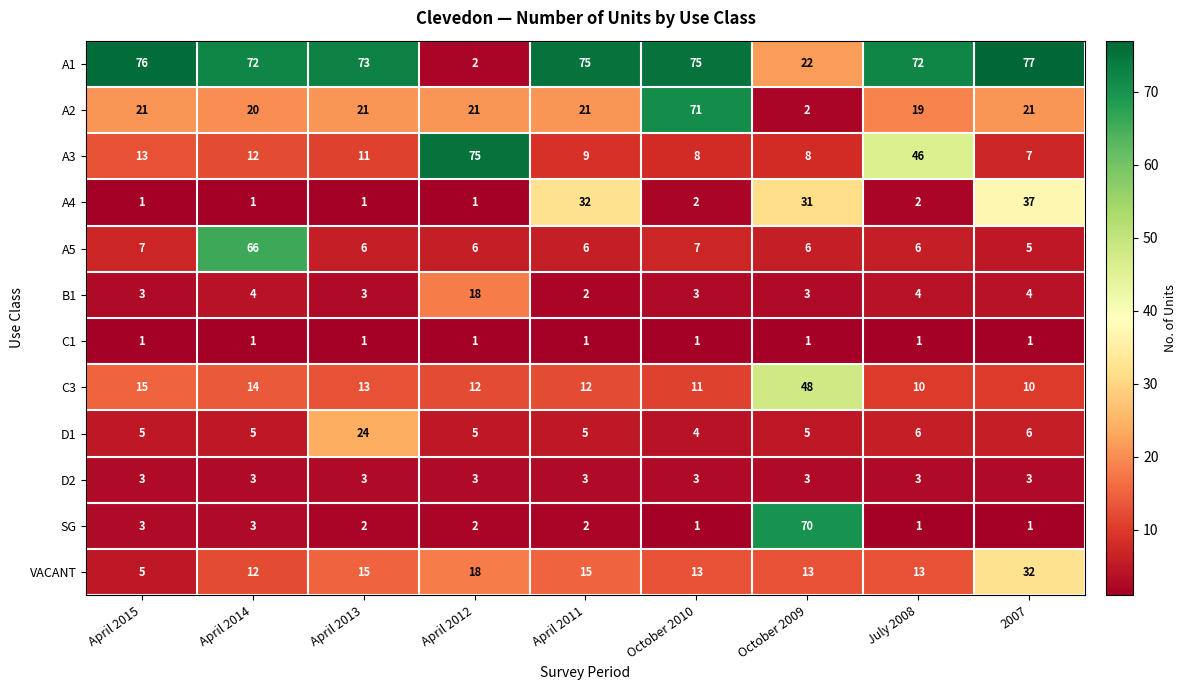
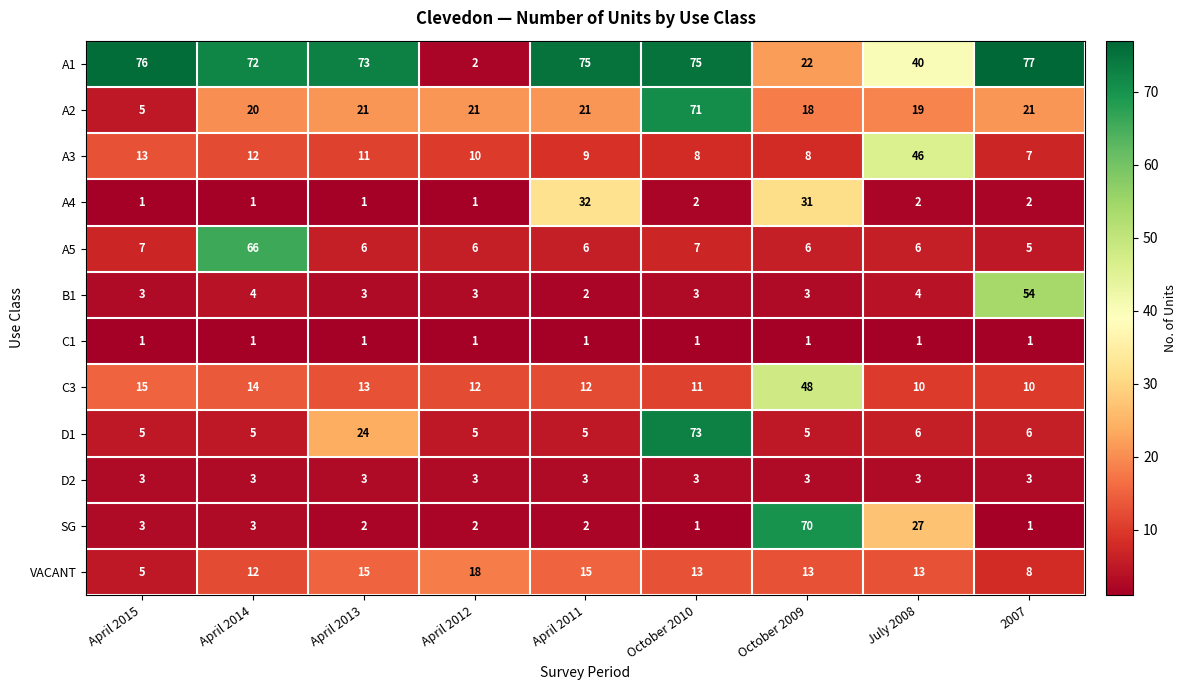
  {
    "A1": {
      "April 2015": 76,
      "April 2014": 72,
      "April 2013": 73,
      "April 2012": 2,
      "April 2011": 75,
      "October 2010": 75,
      "October 2009": 22,
-     "July 2008": 72,
+     "July 2008": 40,
      "2007": 77
    },
    "A2": {
-     "April 2015": 21,
+     "April 2015": 5,
      "April 2014": 20,
      "April 2013": 21,
      "April 2012": 21,
      "April 2011": 21,
      "October 2010": 71,
-     "October 2009": 2,
+     "October 2009": 18,
      "July 2008": 19,
      "2007": 21
    },
    "A3": {
      "April 2015": 13,
      "April 2014": 12,
      "April 2013": 11,
-     "April 2012": 75,
+     "April 2012": 10,
      "April 2011": 9,
      "October 2010": 8,
      "October 2009": 8,
      "July 2008": 46,
      "2007": 7
    },
    "A4": {
      "April 2015": 1,
      "April 2014": 1,
      "April 2013": 1,
      "April 2012": 1,
      "April 2011": 32,
      "October 2010": 2,
      "October 2009": 31,
      "July 2008": 2,
-     "2007": 37
+     "2007": 2
    },
    "A5": {
      "April 2015": 7,
      "April 2014": 66,
      "April 2013": 6,
      "April 2012": 6,
      "April 2011": 6,
      "October 2010": 7,
      "October 2009": 6,
      "July 2008": 6,
      "2007": 5
    },
    "B1": {
      "April 2015": 3,
      "April 2014": 4,
      "April 2013": 3,
-     "April 2012": 18,
+     "April 2012": 3,
      "April 2011": 2,
      "October 2010": 3,
      "October 2009": 3,
      "July 2008": 4,
-     "2007": 4
+     "2007": 54
    },
    "C1": {
      "April 2015": 1,
      "April 2014": 1,
      "April 2013": 1,
      "April 2012": 1,
      "April 2011": 1,
      "October 2010": 1,
      "October 2009": 1,
      "July 2008": 1,
      "2007": 1
    },
    "C3": {
      "April 2015": 15,
      "April 2014": 14,
      "April 2013": 13,
      "April 2012": 12,
      "April 2011": 12,
      "October 2010": 11,
      "October 2009": 48,
      "July 2008": 10,
      "2007": 10
    },
    "D1": {
      "April 2015": 5,
      "April 2014": 5,
      "April 2013": 24,
      "April 2012": 5,
      "April 2011": 5,
-     "October 2010": 4,
+     "October 2010": 73,
      "October 2009": 5,
      "July 2008": 6,
      "2007": 6
    },
    "D2": {
      "April 2015": 3,
      "April 2014": 3,
      "April 2013": 3,
      "April 2012": 3,
      "April 2011": 3,
      "October 2010": 3,
      "October 2009": 3,
      "July 2008": 3,
      "2007": 3
    },
    "SG": {
      "April 2015": 3,
      "April 2014": 3,
      "April 2013": 2,
      "April 2012": 2,
      "April 2011": 2,
      "October 2010": 1,
      "October 2009": 70,
-     "July 2008": 1,
+     "July 2008": 27,
      "2007": 1
    },
    "VACANT": {
      "April 2015": 5,
      "April 2014": 12,
      "April 2013": 15,
      "April 2012": 18,
      "April 2011": 15,
      "October 2010": 13,
      "October 2009": 13,
      "July 2008": 13,
-     "2007": 32
+     "2007": 8
    }
  }
